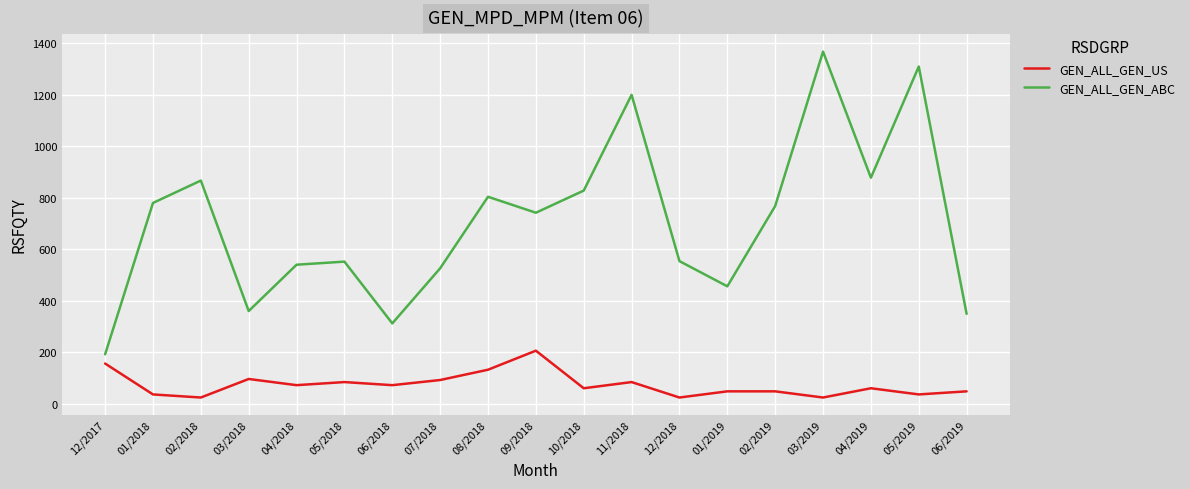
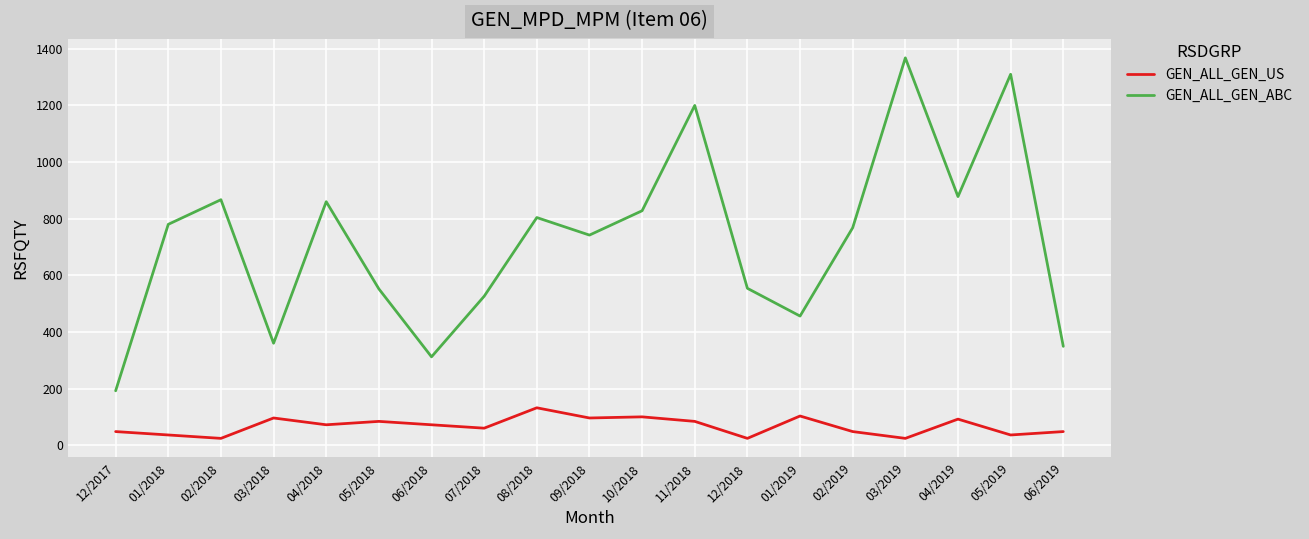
  {
    "GEN_ALL_GEN_US": {
-     "12/2017": 160,
+     "12/2017": 50,
      "01/2018": 40,
      "02/2018": 20,
      "03/2018": 100,
      "04/2018": 70,
      "05/2018": 80,
      "06/2018": 70,
-     "07/2018": 90,
+     "07/2018": 60,
      "08/2018": 130,
-     "09/2018": 210,
-     "10/2018": 60,
+     "09/2018": 100,
+     "10/2018": 100,
      "11/2018": 80,
      "12/2018": 20,
-     "01/2019": 50,
+     "01/2019": 100,
      "02/2019": 50,
      "03/2019": 20,
-     "04/2019": 60,
+     "04/2019": 90,
      "05/2019": 40,
      "06/2019": 50
    },
    "GEN_ALL_GEN_ABC": {
      "12/2017": 190,
      "01/2018": 780,
      "02/2018": 870,
      "03/2018": 360,
-     "04/2018": 540,
+     "04/2018": 860,
      "05/2018": 550,
      "06/2018": 310,
      "07/2018": 530,
      "08/2018": 800,
      "09/2018": 740,
      "10/2018": 830,
      "11/2018": 1200,
      "12/2018": 550,
      "01/2019": 460,
      "02/2019": 770,
      "03/2019": 1370,
      "04/2019": 880,
      "05/2019": 1310,
      "06/2019": 350
    }
  }
